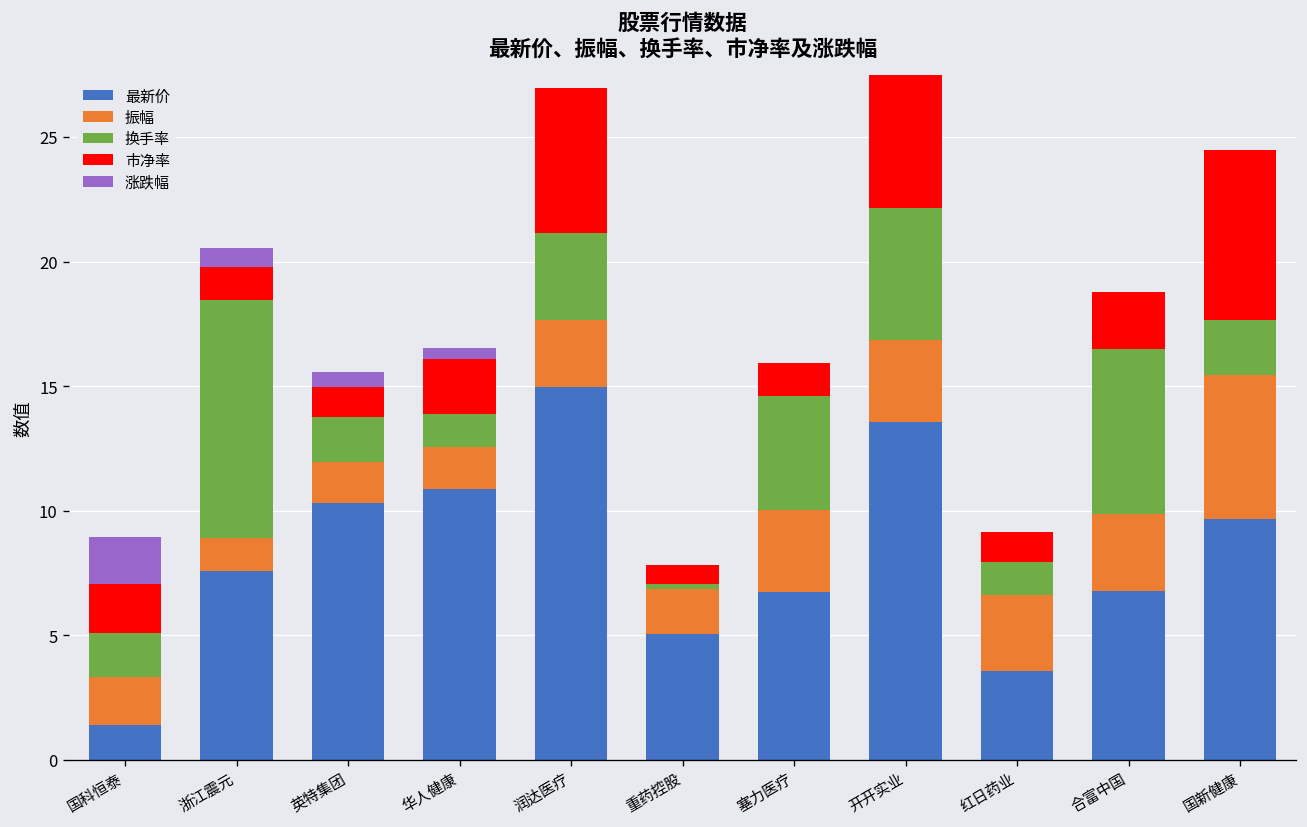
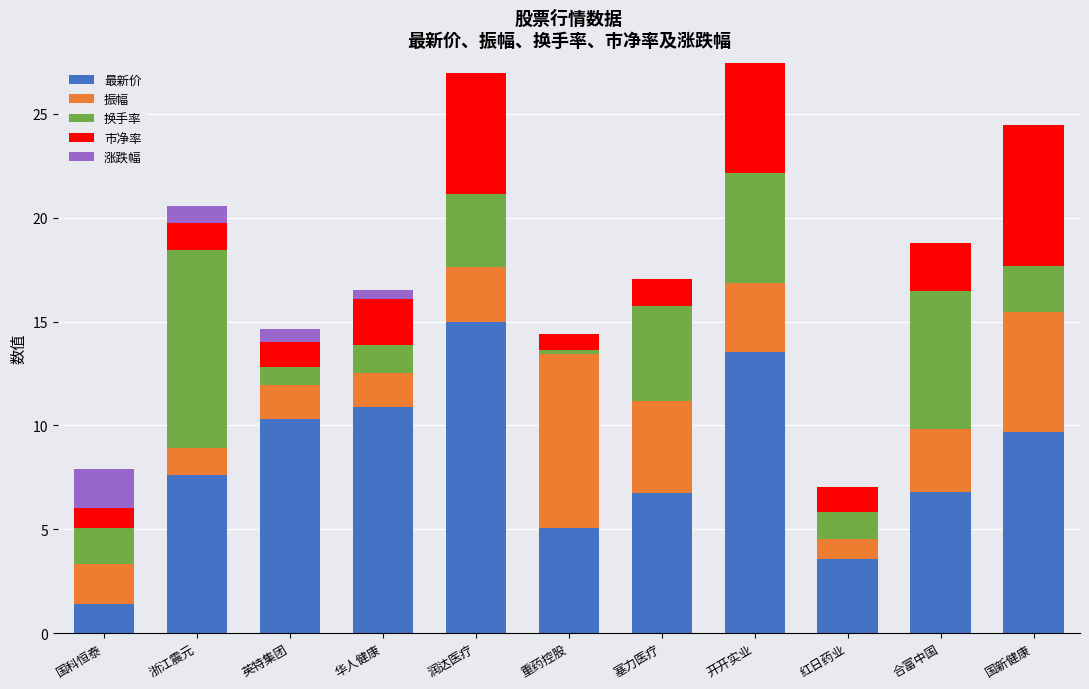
  {
    "最新价": {
      "国科恒泰": 1.4,
      "浙江震元": 7.6,
      "英特集团": 10.3,
      "华人健康": 10.9,
      "润达医疗": 15.0,
      "重药控股": 5.1,
      "塞力医疗": 6.7,
      "开开实业": 13.6,
      "红日药业": 3.6,
      "合富中国": 6.8,
      "国新健康": 9.7
    },
    "振幅": {
      "国科恒泰": 1.9,
      "浙江震元": 1.3,
      "英特集团": 1.7,
      "华人健康": 1.7,
      "润达医疗": 2.7,
-     "重药控股": 1.8,
-     "塞力医疗": 3.3,
+     "重药控股": 8.4,
+     "塞力医疗": 4.4,
      "开开实业": 3.3,
-     "红日药业": 3.1,
+     "红日药业": 1.0,
      "合富中国": 3.1,
      "国新健康": 5.8
    },
    "换手率": {
      "国科恒泰": 1.8,
      "浙江震元": 9.6,
-     "英特集团": 1.8,
+     "英特集团": 0.8,
      "华人健康": 1.3,
      "润达医疗": 3.5,
      "重药控股": 0.2,
      "塞力医疗": 4.6,
      "开开实业": 5.3,
      "红日药业": 1.3,
      "合富中国": 6.6,
      "国新健康": 2.2
    },
    "市净率": {
-     "国科恒泰": 2.0,
+     "国科恒泰": 0.9,
      "浙江震元": 1.3,
      "英特集团": 1.2,
      "华人健康": 2.2,
      "润达医疗": 5.8,
      "重药控股": 0.8,
      "塞力医疗": 1.3,
      "开开实业": 5.3,
      "红日药业": 1.2,
      "合富中国": 2.3,
      "国新健康": 6.8
    },
    "涨跌幅": {
      "国科恒泰": 1.9,
      "浙江震元": 0.8,
      "英特集团": 0.6,
      "华人健康": 0.5,
      "润达医疗": 0.0,
      "重药控股": 0.0,
      "塞力医疗": 0.0,
      "开开实业": 0.0,
      "红日药业": 0.0,
      "合富中国": 0.0,
      "国新健康": 0.0
    }
  }
